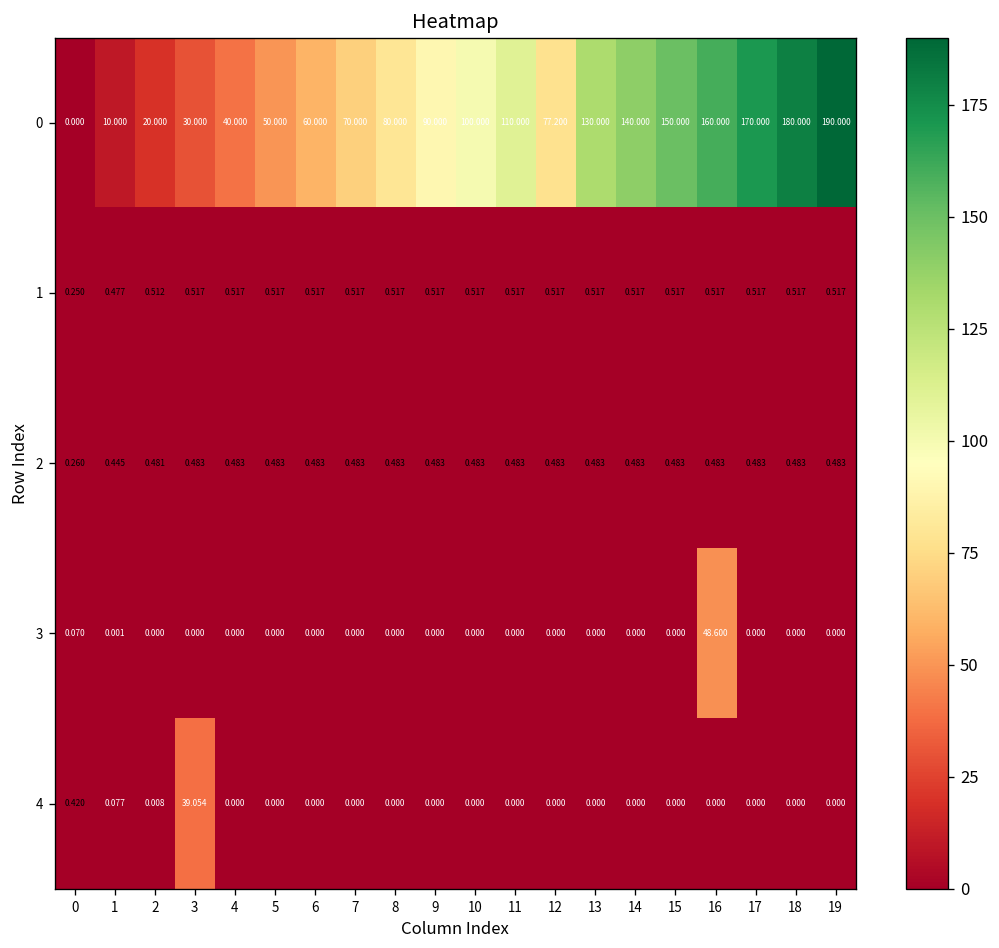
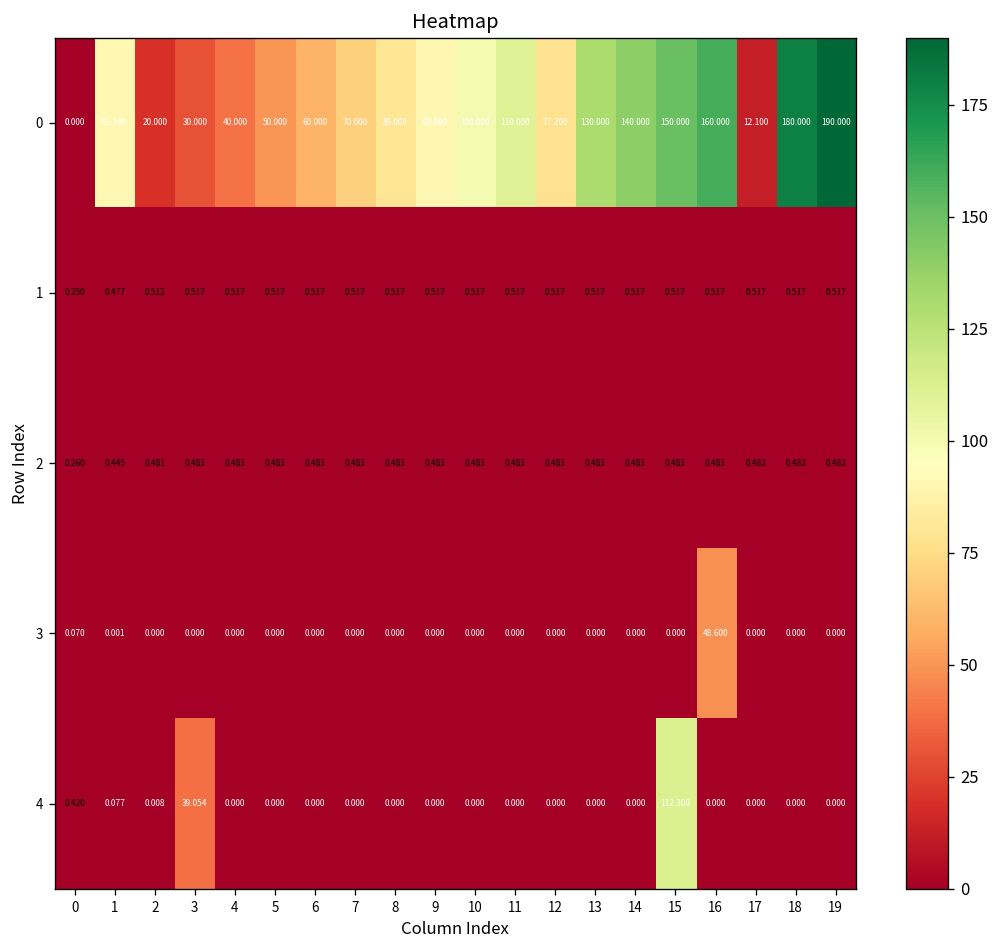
  {
    "0": {
      "0": 0.000,
-     "1": 10.000,
+     "1": 91.100,
      "2": 20.000,
      "3": 30.000,
      "4": 40.000,
      "5": 50.000,
      "6": 60.000,
      "7": 70.000,
      "8": 80.000,
      "9": 90.000,
      "10": 100.000,
      "11": 110.000,
      "12": 77.200,
      "13": 130.000,
      "14": 140.000,
      "15": 150.000,
      "16": 160.000,
-     "17": 170.000,
+     "17": 12.100,
      "18": 180.000,
      "19": 190.000
    },
    "1": {
      "0": 0.250,
      "1": 0.477,
      "2": 0.512,
      "3": 0.517,
      "4": 0.517,
      "5": 0.517,
      "6": 0.517,
      "7": 0.517,
      "8": 0.517,
      "9": 0.517,
      "10": 0.517,
      "11": 0.517,
      "12": 0.517,
      "13": 0.517,
      "14": 0.517,
      "15": 0.517,
      "16": 0.517,
      "17": 0.517,
      "18": 0.517,
      "19": 0.517
    },
    "2": {
      "0": 0.260,
      "1": 0.445,
      "2": 0.481,
      "3": 0.483,
      "4": 0.483,
      "5": 0.483,
      "6": 0.483,
      "7": 0.483,
      "8": 0.483,
      "9": 0.483,
      "10": 0.483,
      "11": 0.483,
      "12": 0.483,
      "13": 0.483,
      "14": 0.483,
      "15": 0.483,
      "16": 0.483,
      "17": 0.483,
      "18": 0.483,
      "19": 0.483
    },
    "3": {
      "0": 0.070,
      "1": 0.001,
      "2": 0.000,
      "3": 0.000,
      "4": 0.000,
      "5": 0.000,
      "6": 0.000,
      "7": 0.000,
      "8": 0.000,
      "9": 0.000,
      "10": 0.000,
      "11": 0.000,
      "12": 0.000,
      "13": 0.000,
      "14": 0.000,
      "15": 0.000,
      "16": 48.600,
      "17": 0.000,
      "18": 0.000,
      "19": 0.000
    },
    "4": {
      "0": 0.420,
      "1": 0.077,
      "2": 0.008,
      "3": 39.054,
      "4": 0.000,
      "5": 0.000,
      "6": 0.000,
      "7": 0.000,
      "8": 0.000,
      "9": 0.000,
      "10": 0.000,
      "11": 0.000,
      "12": 0.000,
      "13": 0.000,
      "14": 0.000,
-     "15": 0.000,
+     "15": 112.300,
      "16": 0.000,
      "17": 0.000,
      "18": 0.000,
      "19": 0.000
    }
  }
